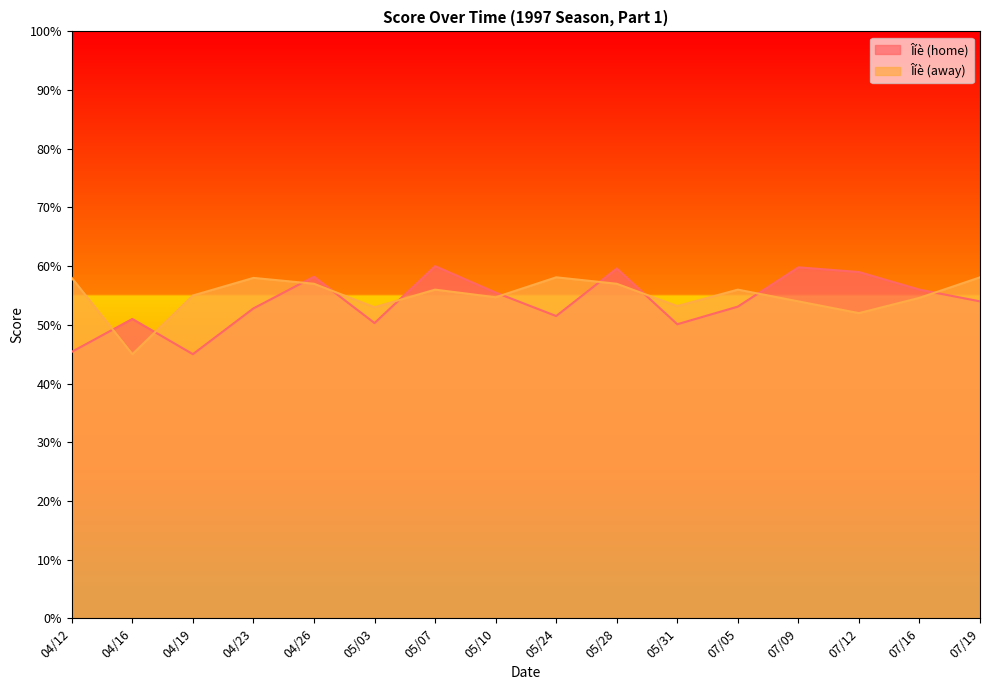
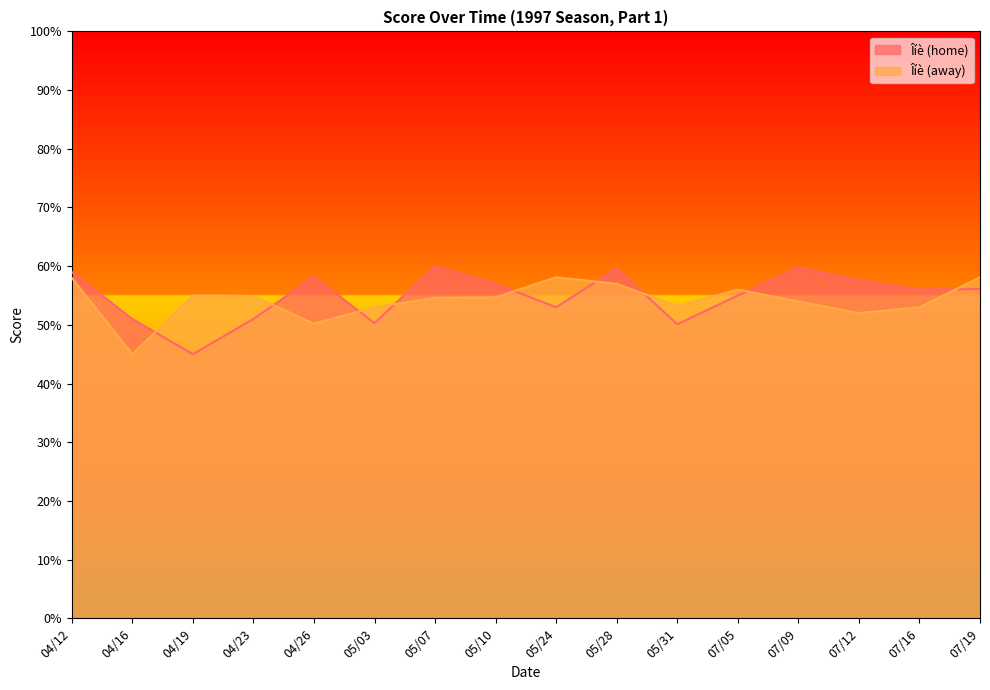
  {
    "Îíè (home)": {
-     "04/12": "45%",
+     "04/12": "59%",
      "04/16": "51%",
      "04/19": "45%",
-     "04/23": "53%",
+     "04/23": "51%",
      "04/26": "58%",
      "05/03": "50%",
      "05/07": "60%",
-     "05/10": "56%",
-     "05/24": "52%",
+     "05/10": "57%",
+     "05/24": "53%",
      "05/28": "60%",
      "05/31": "50%",
-     "07/05": "53%",
+     "07/05": "55%",
      "07/09": "60%",
-     "07/12": "59%",
+     "07/12": "58%",
      "07/16": "56%",
-     "07/19": "54%"
+     "07/19": "56%"
    },
    "Îíè (away)": {
      "04/12": "58%",
      "04/16": "45%",
      "04/19": "55%",
-     "04/23": "58%",
-     "04/26": "57%",
+     "04/23": "55%",
+     "04/26": "50%",
      "05/03": "53%",
-     "05/07": "56%",
+     "05/07": "55%",
      "05/10": "55%",
      "05/24": "58%",
      "05/28": "57%",
      "05/31": "53%",
      "07/05": "56%",
      "07/09": "54%",
      "07/12": "52%",
-     "07/16": "55%",
+     "07/16": "53%",
      "07/19": "58%"
    }
  }
